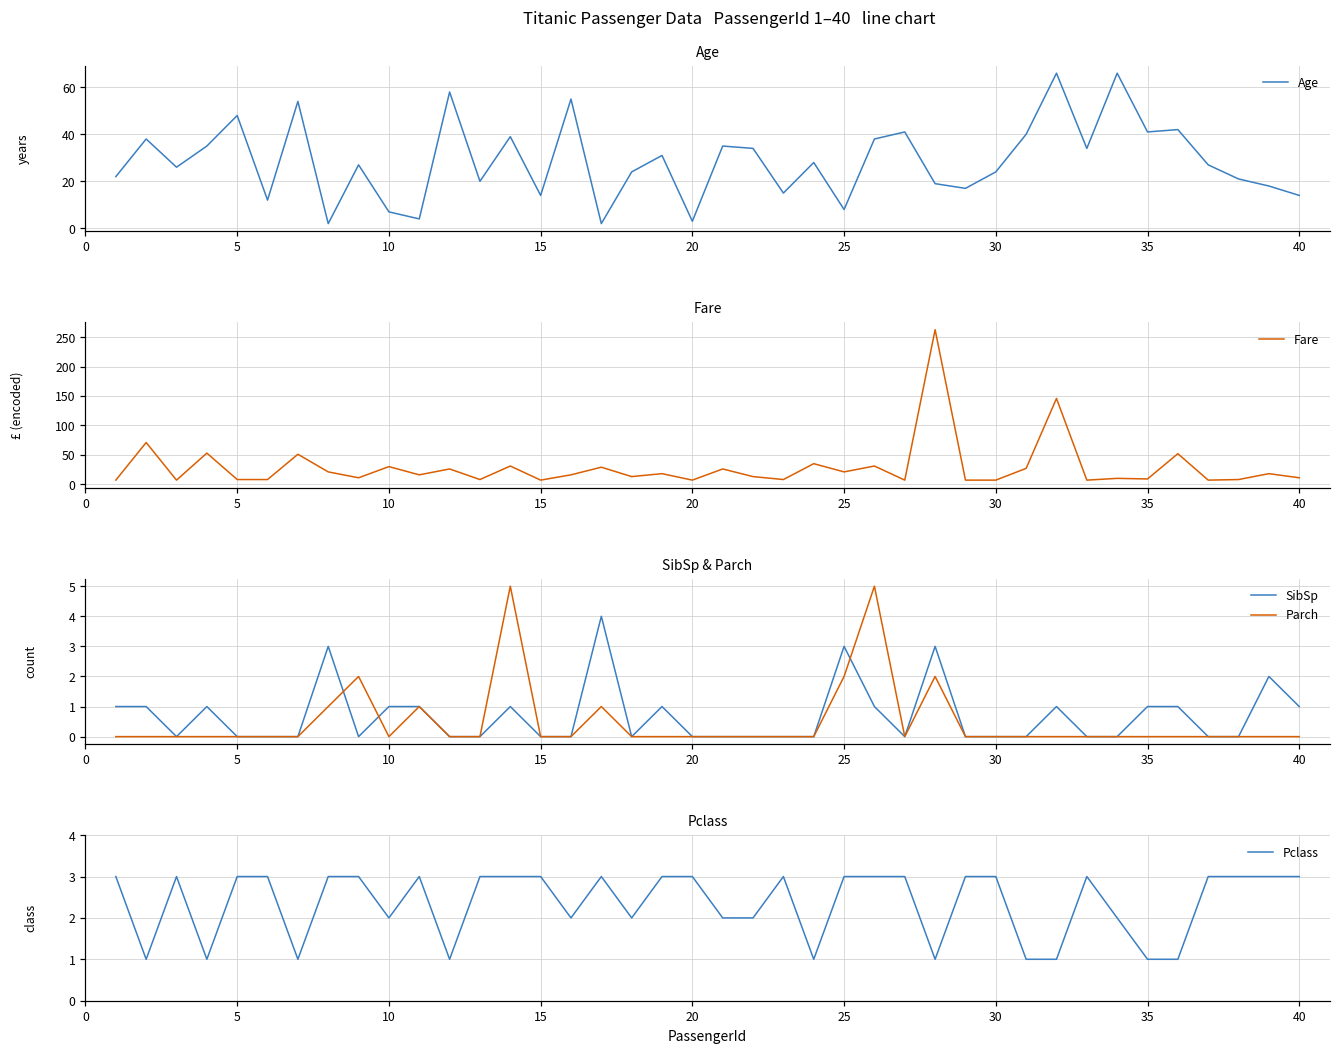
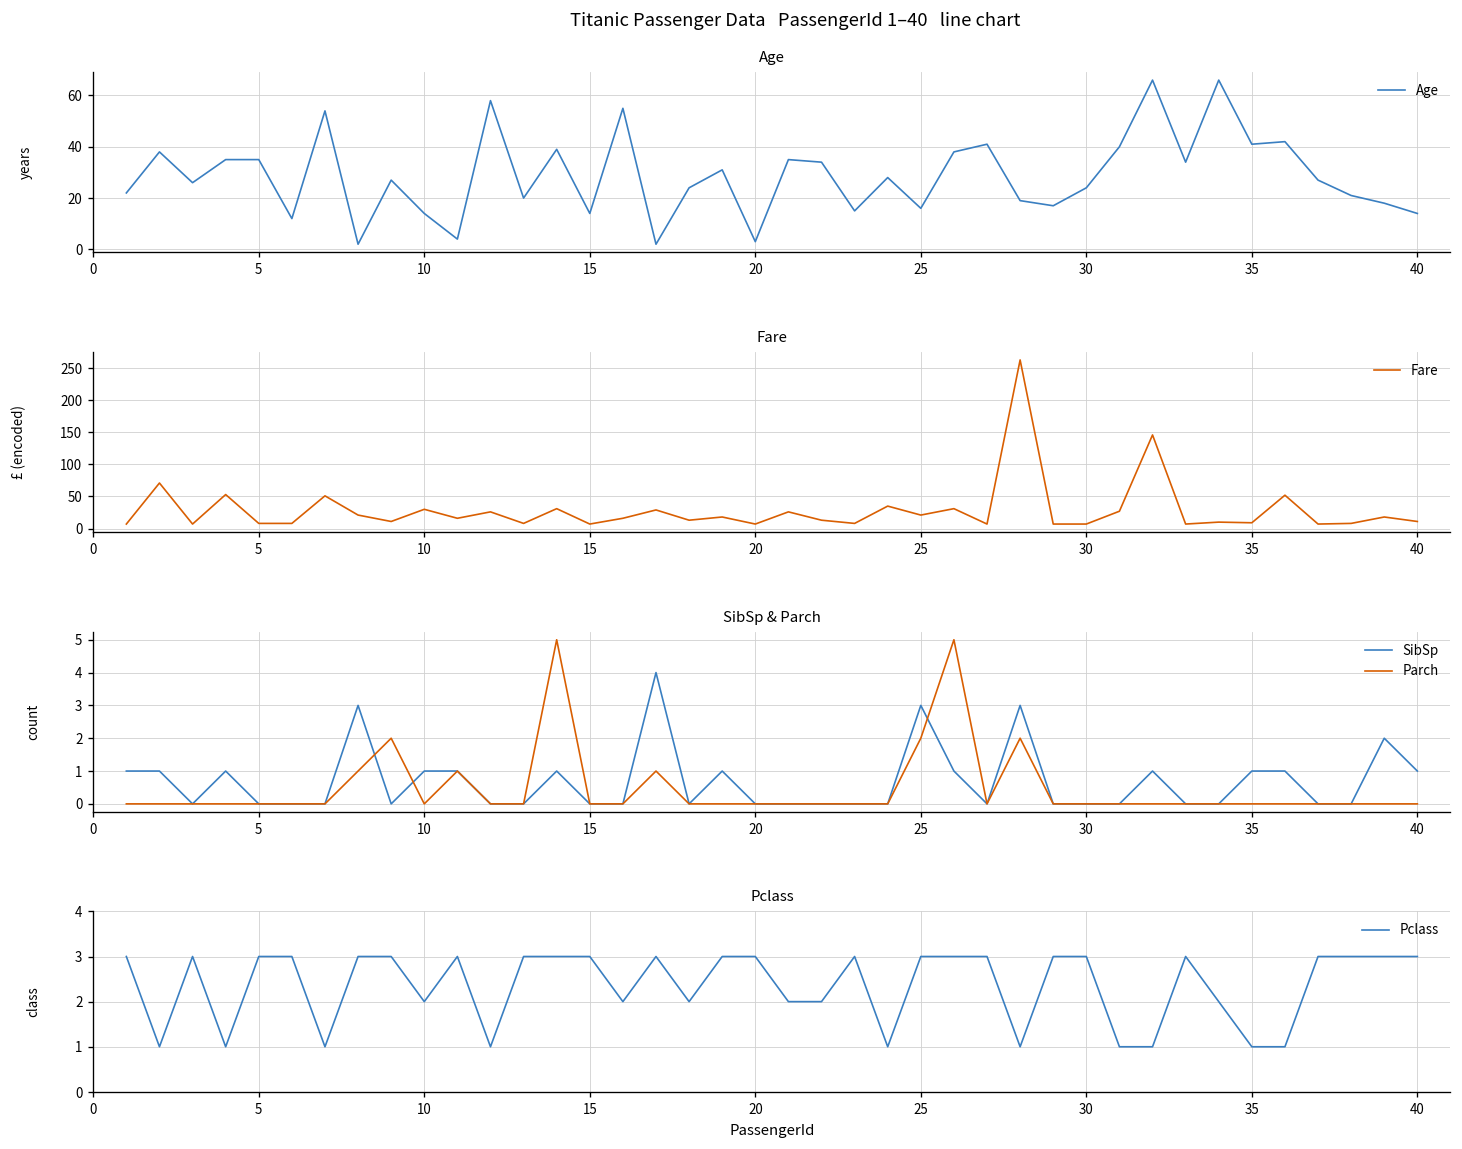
  {
    "Age": {
-     "5": 48,
-     "10": 7,
+     "5": 35,
+     "10": 14,
      "15": 14,
      "20": 3,
-     "25": 8,
+     "25": 16,
      "30": 24,
      "35": 41,
      "40": 14
    },
    "Fare": {
      "5": 10,
      "10": 30,
      "15": 10,
      "20": 10,
      "25": 20,
      "30": 10,
      "35": 10,
      "40": 10
    },
    "SibSp & Parch": {
      "SibSp": {
        "10": 1.0,
        "25": 3.0,
        "35": 1.0,
        "40": 1.0
      },
      "Parch": {
        "10": 0.0,
        "25": 2.0,
        "35": 0.0,
        "40": 0.0
      }
    },
    "Pclass": {
      "5": 3.0,
      "10": 2.0,
      "15": 3.0,
      "20": 3.0,
      "25": 3.0,
      "30": 3.0,
      "35": 1.0,
      "40": 3.0
    }
  }
